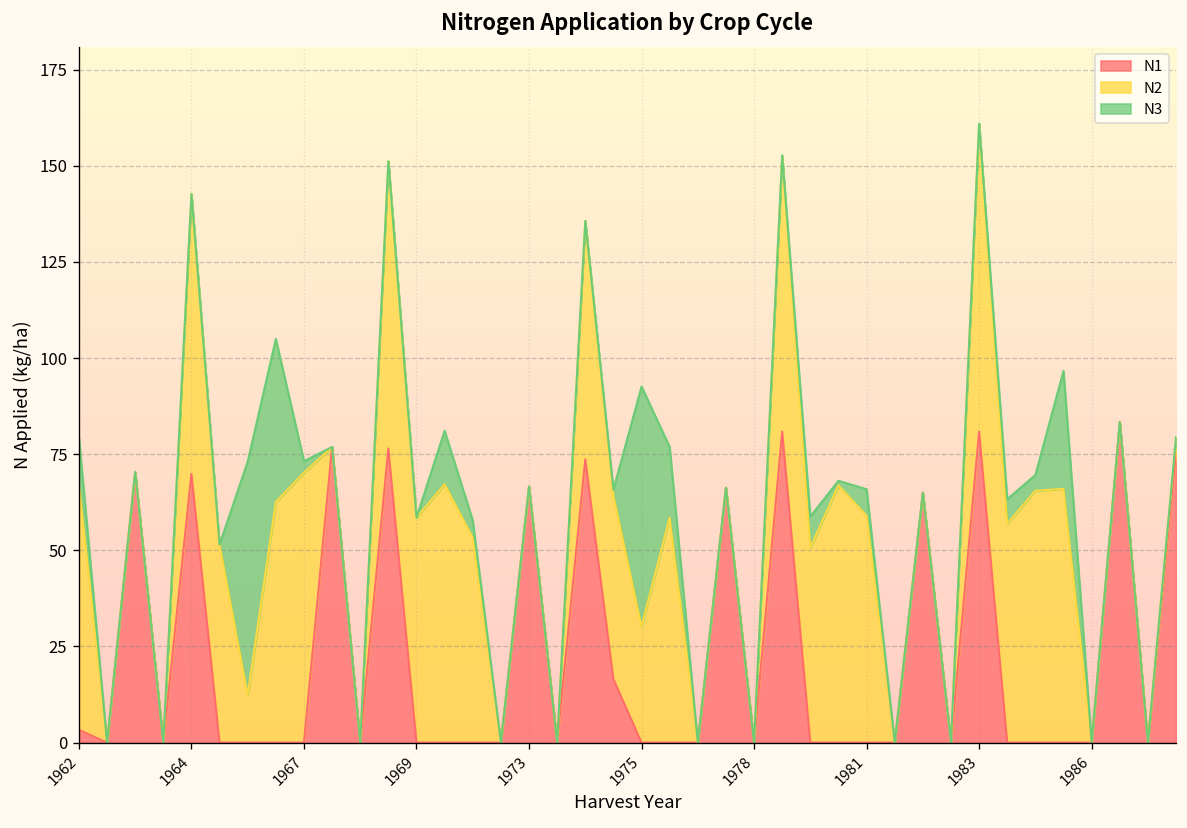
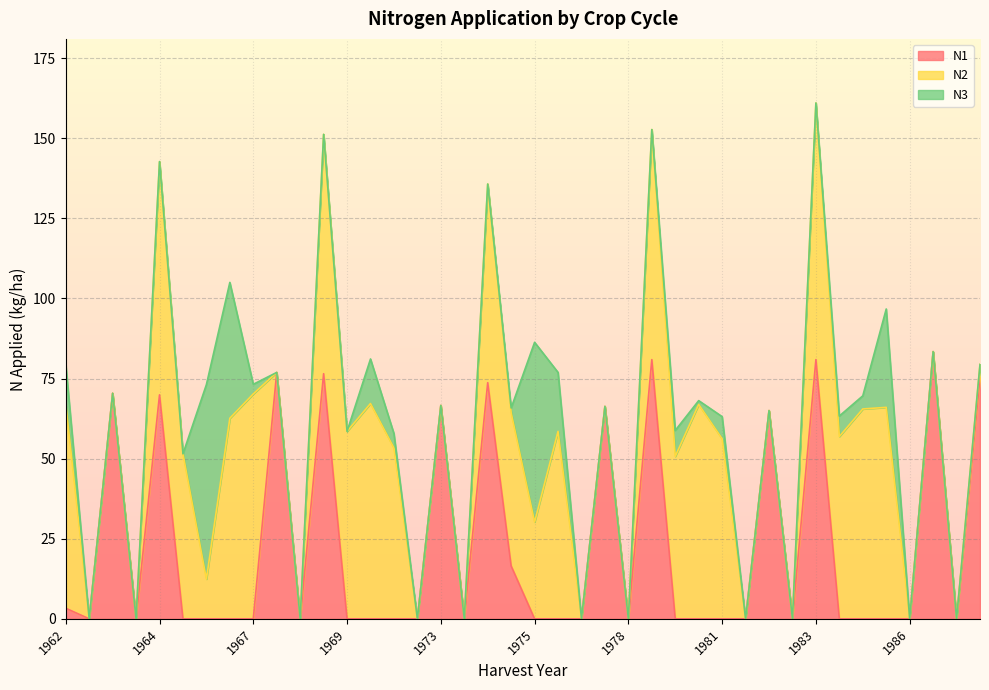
  {
    "N1": {
      "1967": 0,
      "1975": 0,
      "1981": 0
    },
    "N2": {
      "1967": 70,
      "1975": 30,
-     "1981": 59
+     "1981": 56
    },
    "N3": {
      "1967": 3,
-     "1975": 62,
+     "1975": 56,
      "1981": 7
    }
  }
